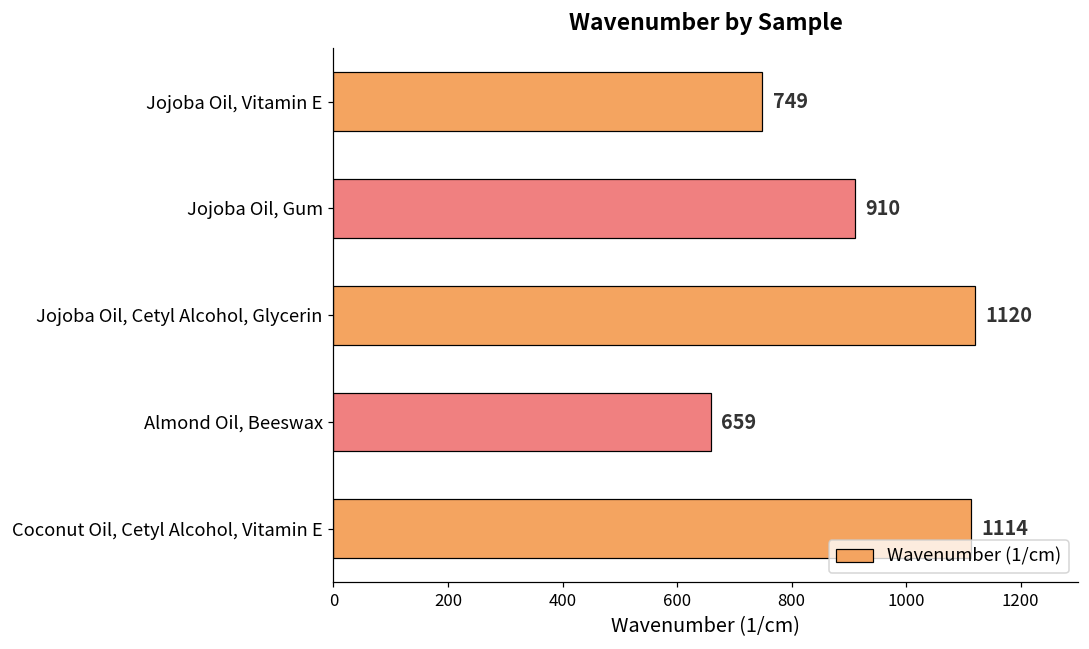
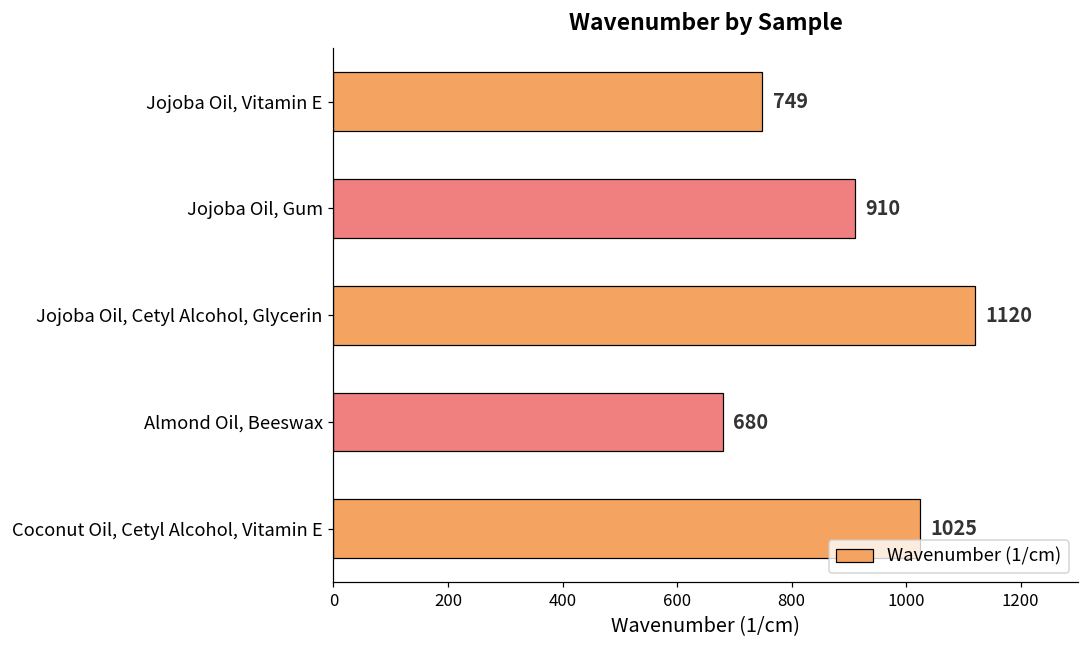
  {
    "Jojoba Oil, Vitamin E": 749,
    "Jojoba Oil, Gum": 910,
    "Jojoba Oil, Cetyl Alcohol, Glycerin": 1120,
-   "Almond Oil, Beeswax": 659,
-   "Coconut Oil, Cetyl Alcohol, Vitamin E": 1114
+   "Almond Oil, Beeswax": 680,
+   "Coconut Oil, Cetyl Alcohol, Vitamin E": 1025
  }
